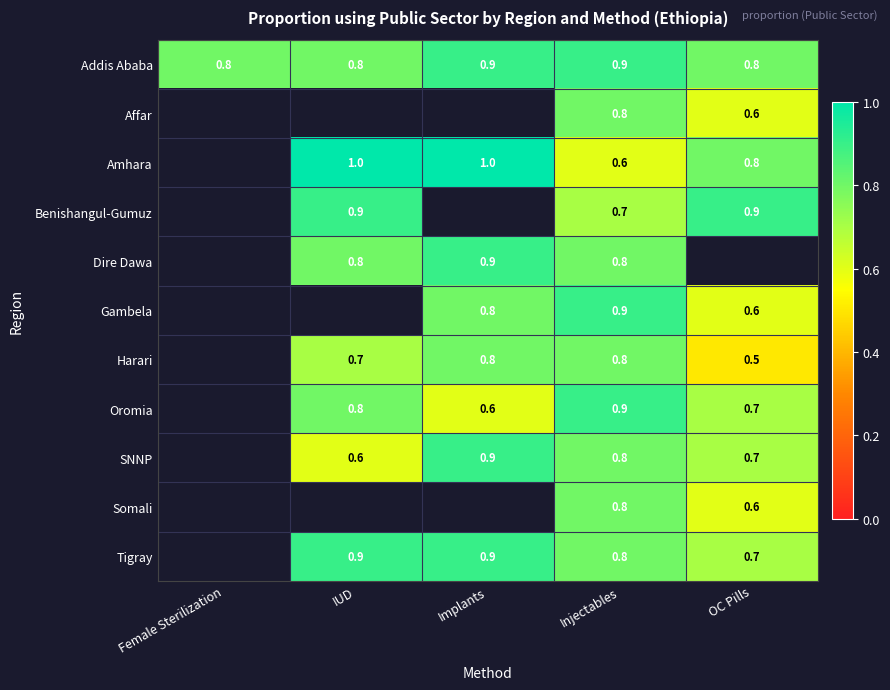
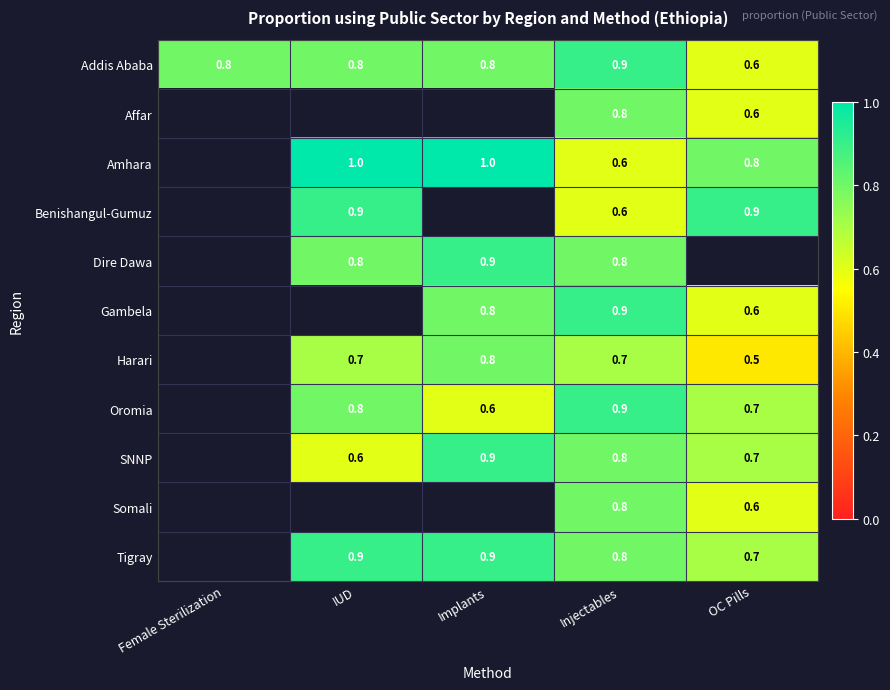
  {
    "Addis Ababa": {
      "Female Sterilization": 0.8,
      "IUD": 0.8,
-     "Implants": 0.9,
+     "Implants": 0.8,
      "Injectables": 0.9,
-     "OC Pills": 0.8
+     "OC Pills": 0.6
    },
    "Affar": {
      "Injectables": 0.8,
      "OC Pills": 0.6
    },
    "Amhara": {
      "IUD": 1.0,
      "Implants": 1.0,
      "Injectables": 0.6,
      "OC Pills": 0.8
    },
    "Benishangul-Gumuz": {
      "IUD": 0.9,
-     "Injectables": 0.7,
+     "Injectables": 0.6,
      "OC Pills": 0.9
    },
    "Dire Dawa": {
      "IUD": 0.8,
      "Implants": 0.9,
      "Injectables": 0.8
    },
    "Gambela": {
      "Implants": 0.8,
      "Injectables": 0.9,
      "OC Pills": 0.6
    },
    "Harari": {
      "IUD": 0.7,
      "Implants": 0.8,
-     "Injectables": 0.8,
+     "Injectables": 0.7,
      "OC Pills": 0.5
    },
    "Oromia": {
      "IUD": 0.8,
      "Implants": 0.6,
      "Injectables": 0.9,
      "OC Pills": 0.7
    },
    "SNNP": {
      "IUD": 0.6,
      "Implants": 0.9,
      "Injectables": 0.8,
      "OC Pills": 0.7
    },
    "Somali": {
      "Injectables": 0.8,
      "OC Pills": 0.6
    },
    "Tigray": {
      "IUD": 0.9,
      "Implants": 0.9,
      "Injectables": 0.8,
      "OC Pills": 0.7
    }
  }
